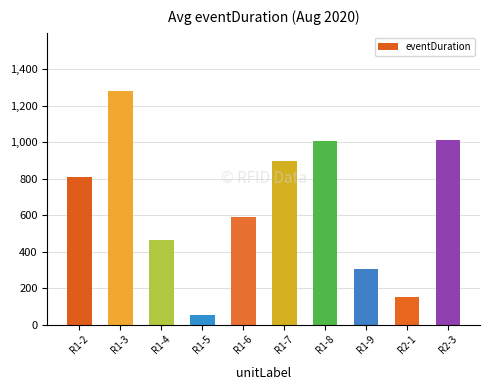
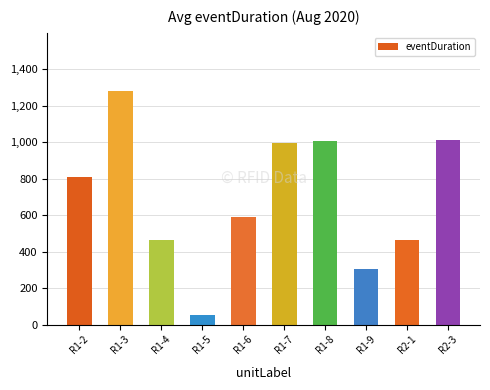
  {
    "R1-2": "810",
    "R1-3": "1,280",
    "R1-4": "460",
    "R1-5": "50",
    "R1-6": "590",
-   "R1-7": "900",
+   "R1-7": "1,000",
    "R1-8": "1,010",
    "R1-9": "300",
-   "R2-1": "150",
+   "R2-1": "460",
    "R2-3": "1,010"
  }
